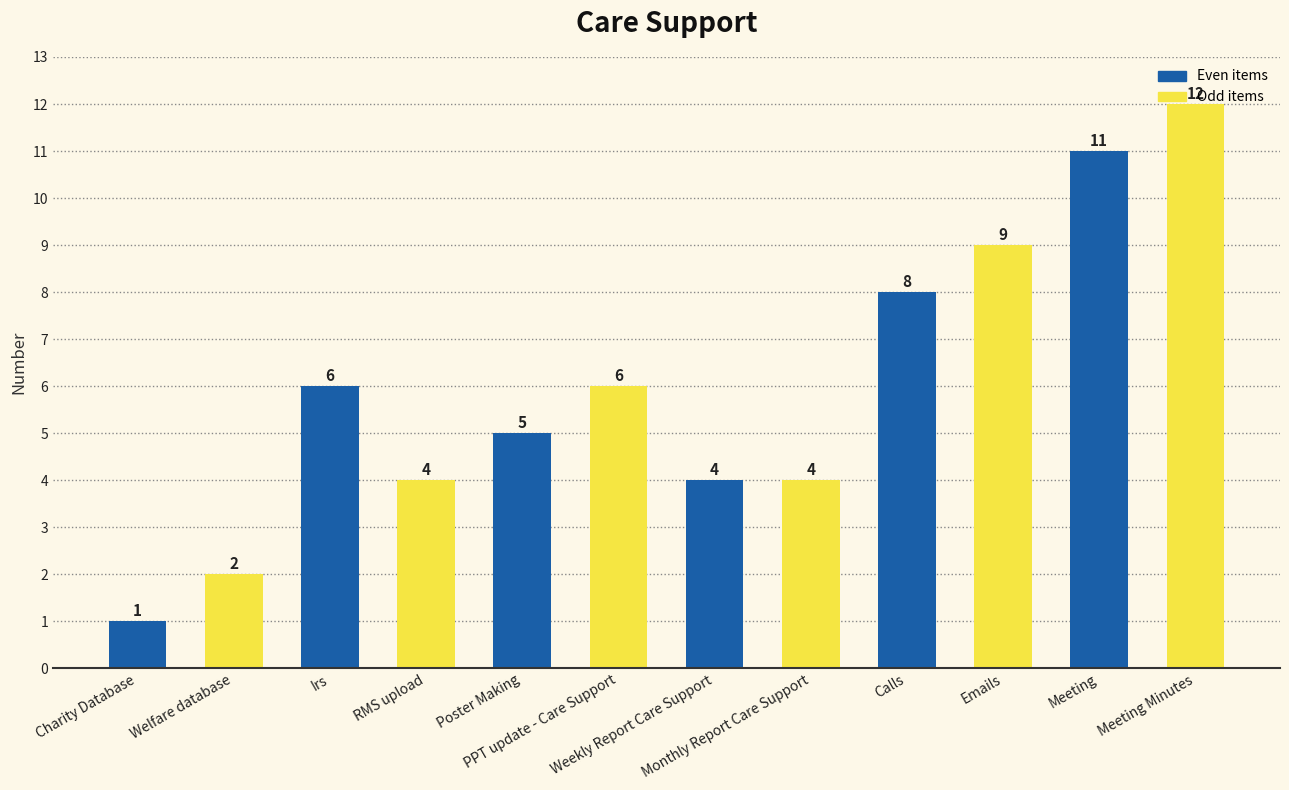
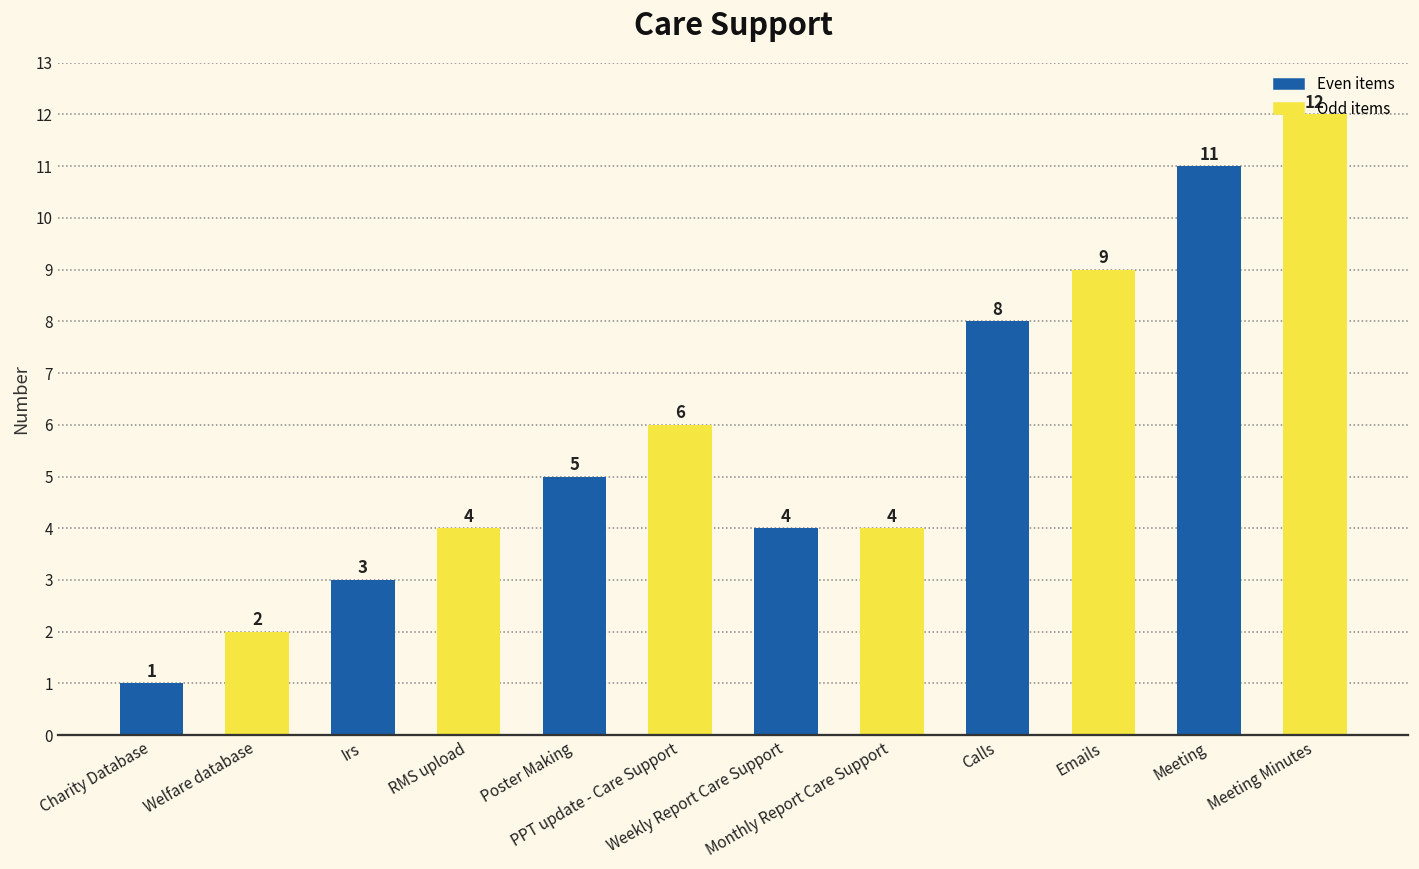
  {
    "Charity Database": 1,
    "Welfare database": 2,
-   "Irs": 6,
+   "Irs": 3,
    "RMS upload": 4,
    "Poster Making": 5,
    "PPT update - Care Support": 6,
    "Weekly Report Care Support": 4,
    "Monthly Report Care Support": 4,
    "Calls": 8,
    "Emails": 9,
    "Meeting": 11,
    "Meeting Minutes": 12
  }
